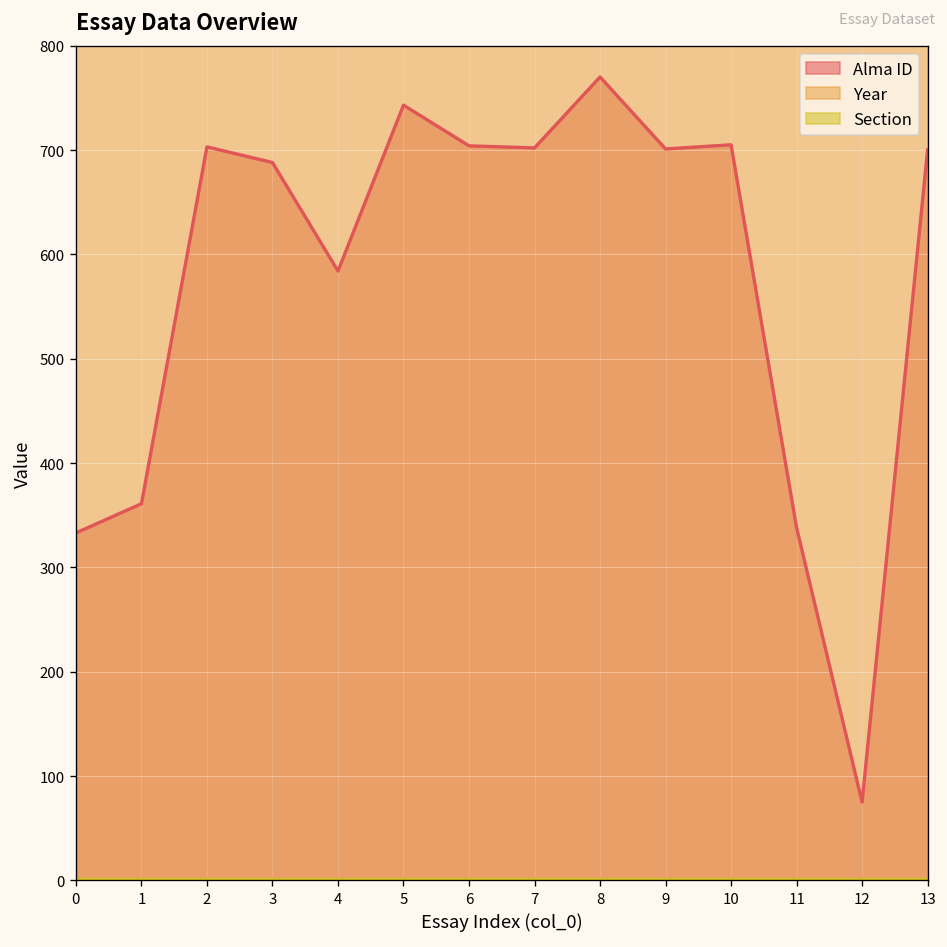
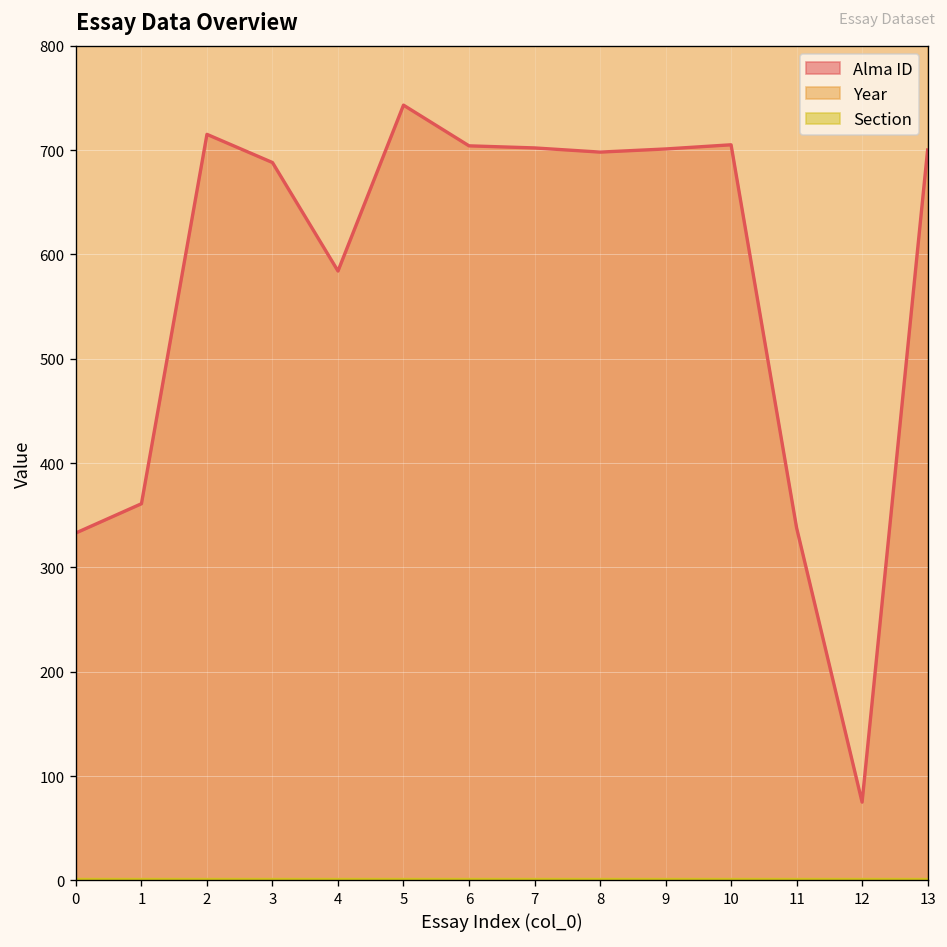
  {
    "Alma ID": {
      "0": 330,
      "1": 360,
-     "2": 700,
+     "2": 720,
      "3": 690,
      "4": 580,
      "5": 740,
      "6": 700,
      "7": 700,
-     "8": 770,
+     "8": 700,
      "9": 700,
      "10": 710,
      "11": 340,
      "12": 80,
      "13": 700
    }
  }
